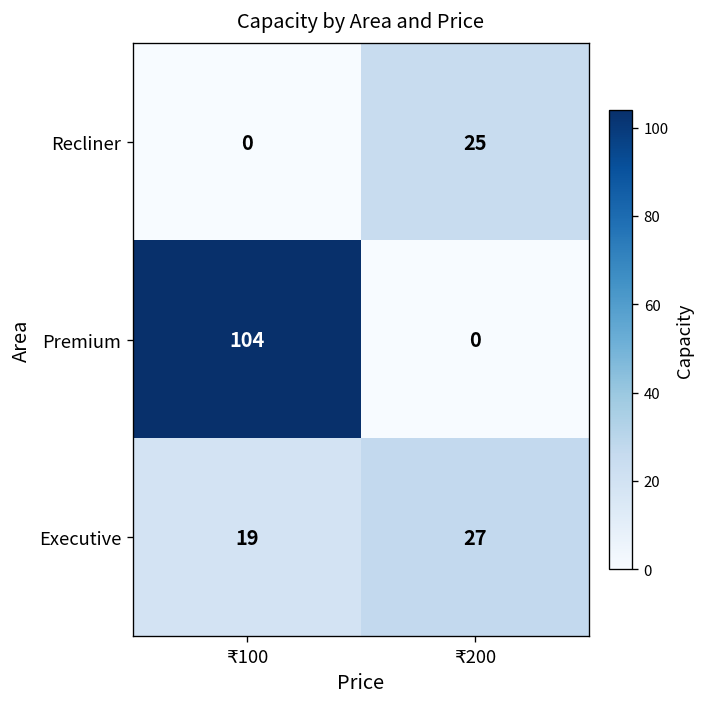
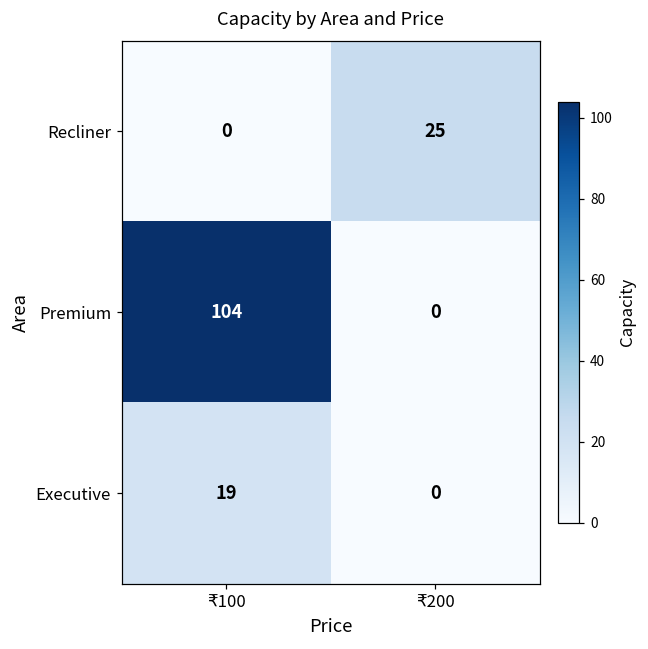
  {
    "Recliner": {
      "₹100": 0,
      "₹200": 25
    },
    "Premium": {
      "₹100": 104,
      "₹200": 0
    },
    "Executive": {
      "₹100": 19,
-     "₹200": 27
+     "₹200": 0
    }
  }
